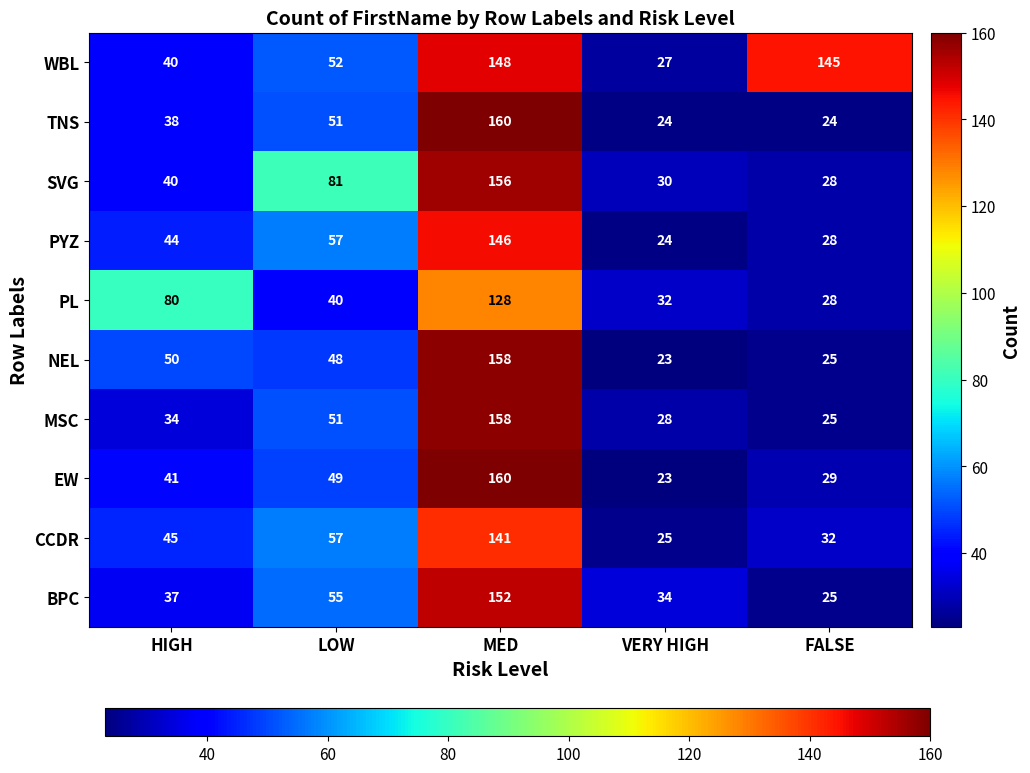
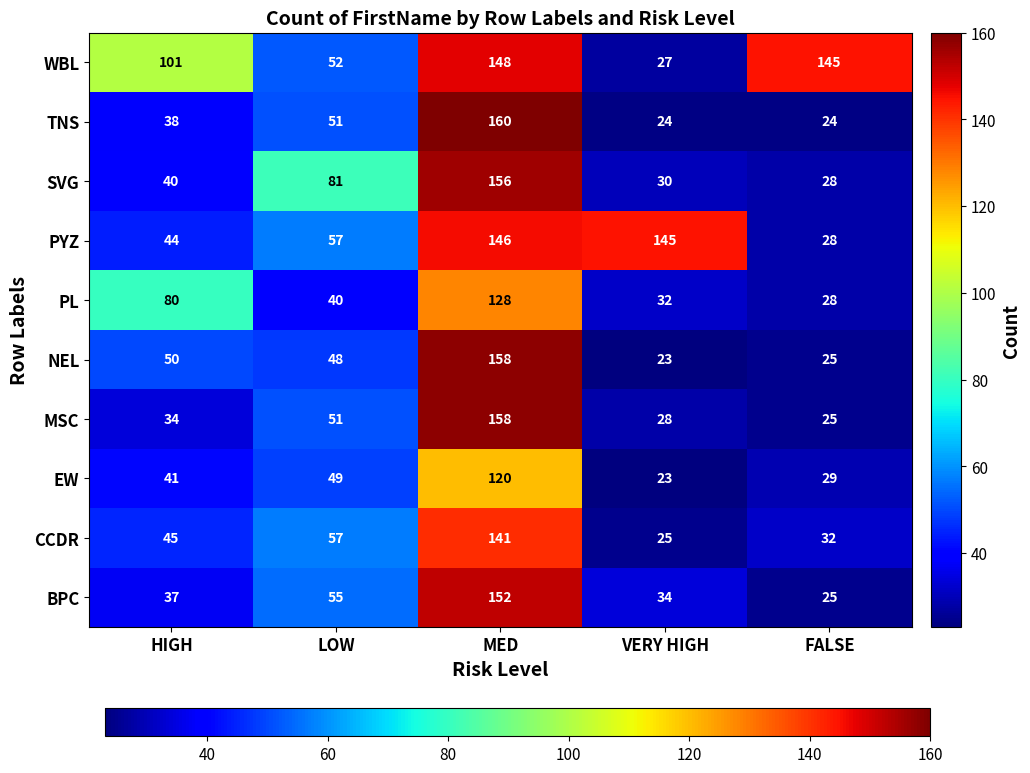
  {
    "WBL": {
-     "HIGH": 40,
+     "HIGH": 101,
      "LOW": 52,
      "MED": 148,
      "VERY HIGH": 27,
      "FALSE": 145
    },
    "TNS": {
      "HIGH": 38,
      "LOW": 51,
      "MED": 160,
      "VERY HIGH": 24,
      "FALSE": 24
    },
    "SVG": {
      "HIGH": 40,
      "LOW": 81,
      "MED": 156,
      "VERY HIGH": 30,
      "FALSE": 28
    },
    "PYZ": {
      "HIGH": 44,
      "LOW": 57,
      "MED": 146,
-     "VERY HIGH": 24,
+     "VERY HIGH": 145,
      "FALSE": 28
    },
    "PL": {
      "HIGH": 80,
      "LOW": 40,
      "MED": 128,
      "VERY HIGH": 32,
      "FALSE": 28
    },
    "NEL": {
      "HIGH": 50,
      "LOW": 48,
      "MED": 158,
      "VERY HIGH": 23,
      "FALSE": 25
    },
    "MSC": {
      "HIGH": 34,
      "LOW": 51,
      "MED": 158,
      "VERY HIGH": 28,
      "FALSE": 25
    },
    "EW": {
      "HIGH": 41,
      "LOW": 49,
-     "MED": 160,
+     "MED": 120,
      "VERY HIGH": 23,
      "FALSE": 29
    },
    "CCDR": {
      "HIGH": 45,
      "LOW": 57,
      "MED": 141,
      "VERY HIGH": 25,
      "FALSE": 32
    },
    "BPC": {
      "HIGH": 37,
      "LOW": 55,
      "MED": 152,
      "VERY HIGH": 34,
      "FALSE": 25
    }
  }
